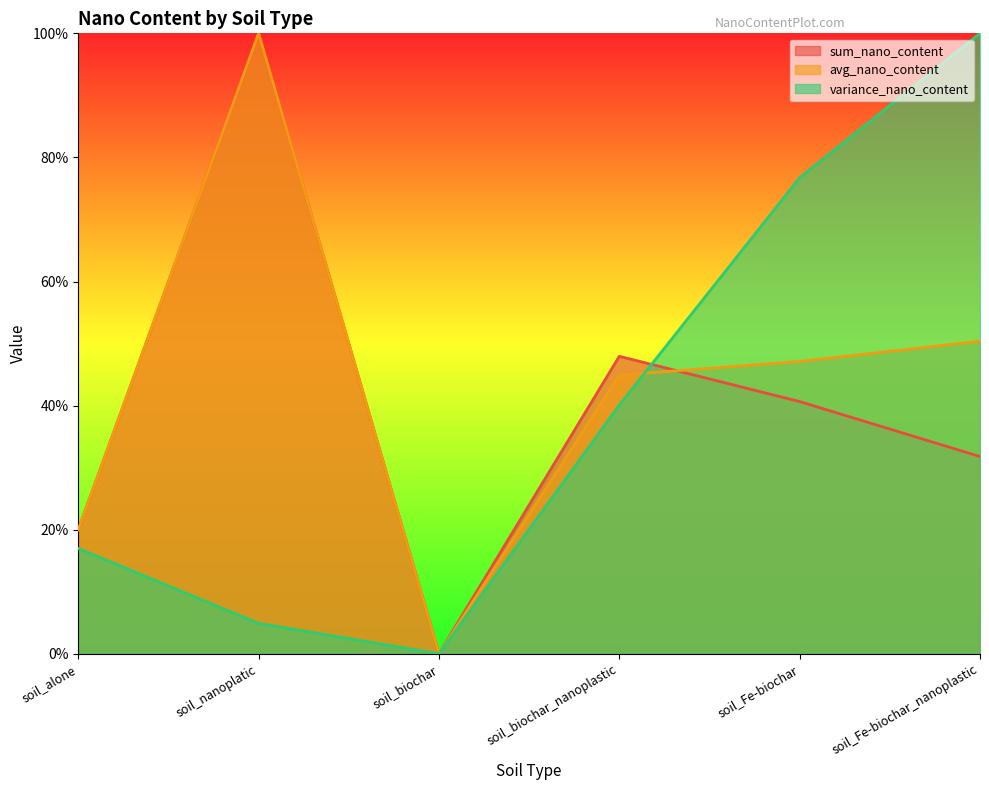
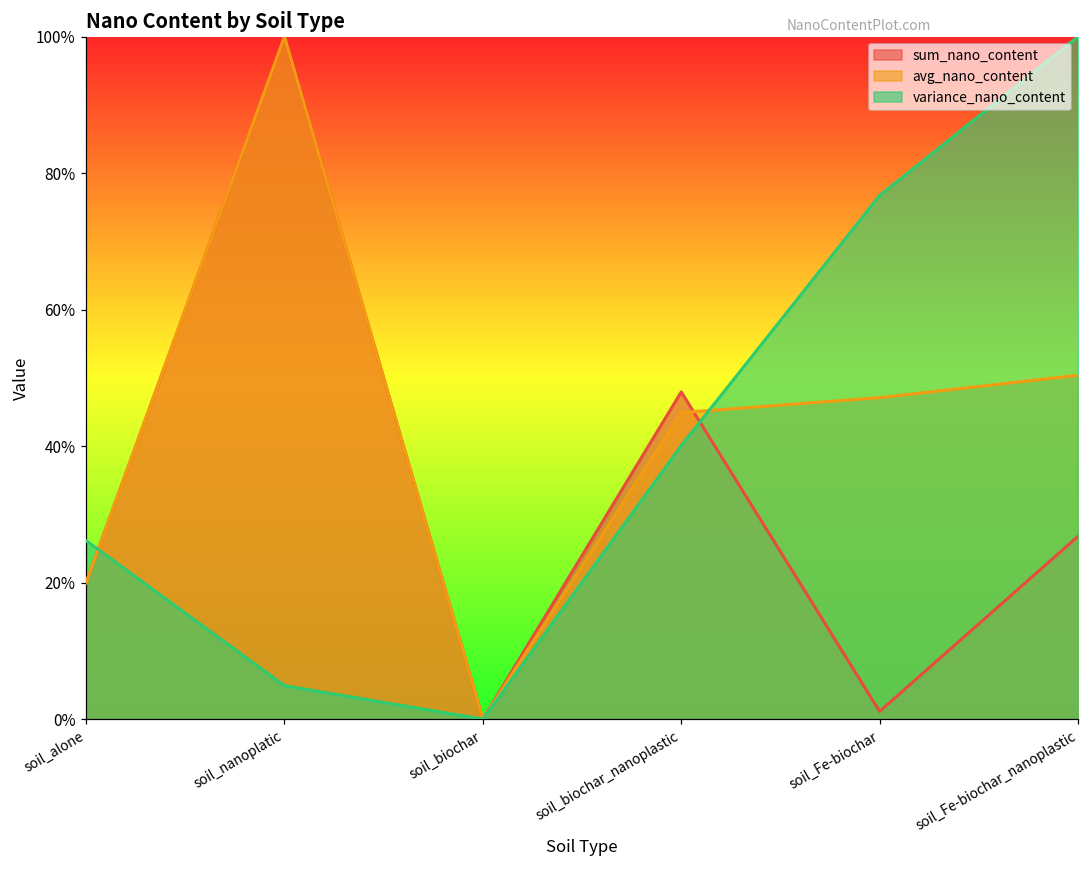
  {
    "sum_nano_content": {
      "soil_biochar_nanoplastic": "48%",
-     "soil_Fe-biochar": "41%",
-     "soil_Fe-biochar_nanoplastic": "32%"
+     "soil_Fe-biochar": "1%",
+     "soil_Fe-biochar_nanoplastic": "27%"
    },
    "avg_nano_content": {
      "soil_biochar_nanoplastic": "45%",
      "soil_Fe-biochar": "47%",
      "soil_Fe-biochar_nanoplastic": "50%"
    },
    "variance_nano_content": {
-     "soil_alone": "17%",
+     "soil_alone": "26%",
      "soil_nanoplatic": "5%",
      "soil_biochar_nanoplastic": "40%",
      "soil_Fe-biochar": "77%",
      "soil_Fe-biochar_nanoplastic": "100%"
    }
  }
